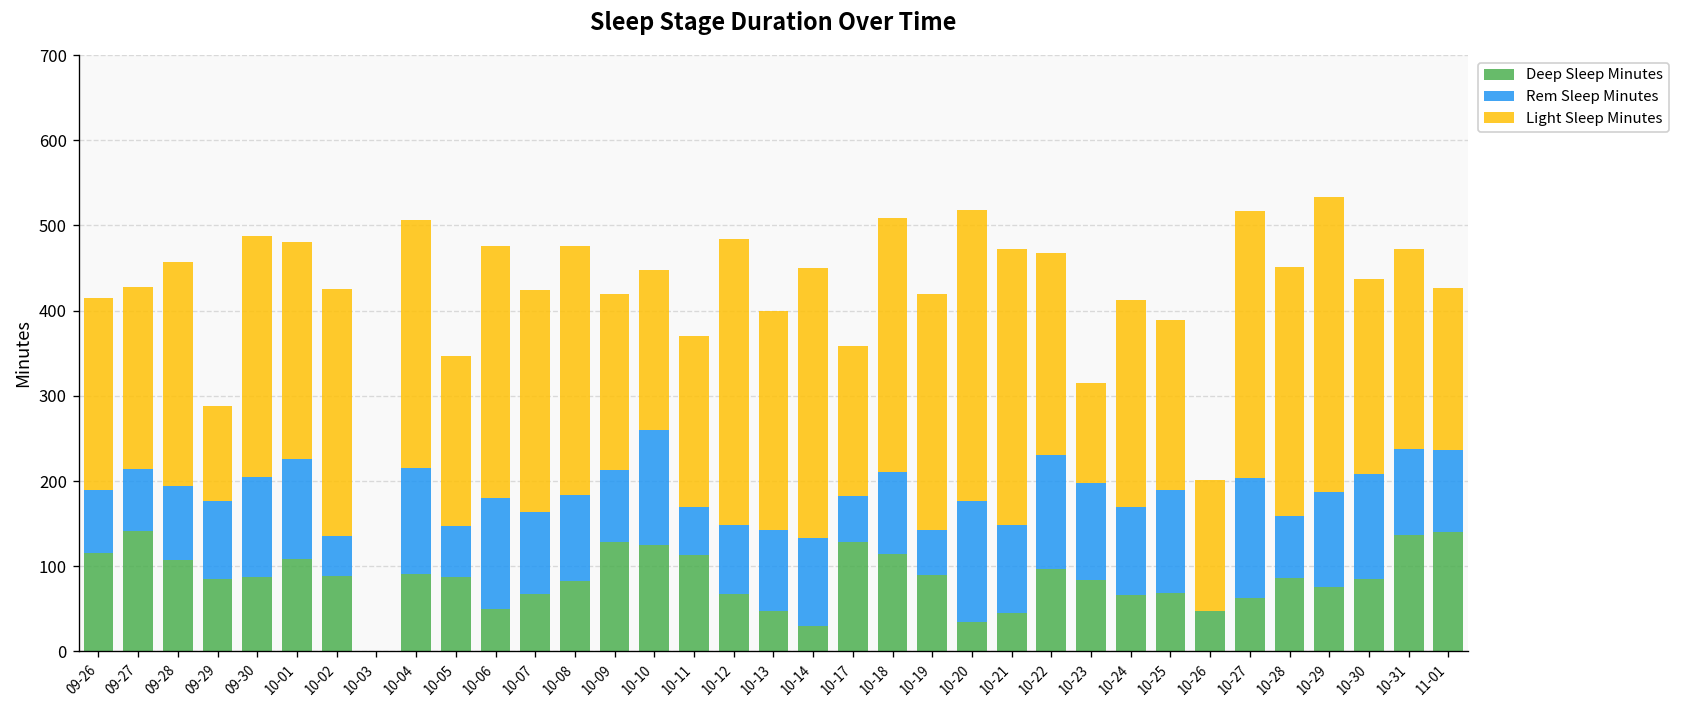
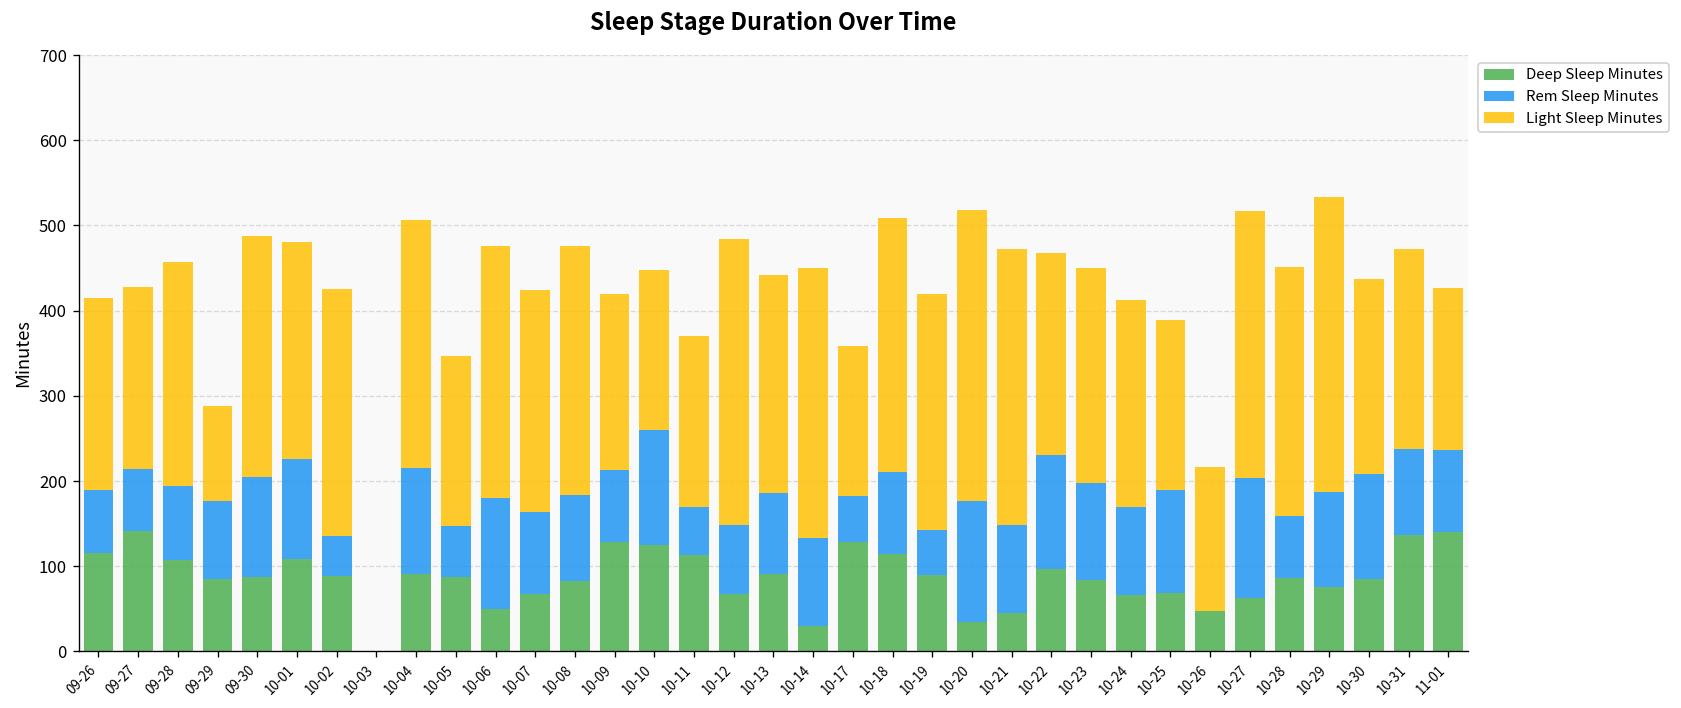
  {
    "Deep Sleep Minutes": {
      "09-26": 120,
      "09-27": 140,
      "09-28": 110,
      "09-29": 90,
      "09-30": 90,
      "10-01": 110,
      "10-02": 90,
      "10-03": 0,
      "10-04": 90,
      "10-05": 90,
      "10-06": 50,
      "10-07": 70,
      "10-08": 80,
      "10-09": 130,
      "10-10": 130,
      "10-11": 110,
      "10-12": 70,
-     "10-13": 50,
+     "10-13": 90,
      "10-14": 30,
      "10-17": 130,
      "10-18": 110,
      "10-19": 90,
      "10-20": 30,
      "10-21": 50,
      "10-22": 100,
      "10-23": 80,
      "10-24": 70,
      "10-25": 70,
      "10-26": 50,
      "10-27": 60,
      "10-28": 90,
      "10-29": 80,
      "10-30": 90,
      "10-31": 140,
      "11-01": 140
    },
    "Rem Sleep Minutes": {
      "09-26": 80,
      "09-27": 70,
      "09-28": 90,
      "09-29": 90,
      "09-30": 120,
      "10-01": 120,
      "10-02": 50,
      "10-03": 0,
      "10-04": 120,
      "10-05": 60,
      "10-06": 130,
      "10-07": 100,
      "10-08": 100,
      "10-09": 80,
      "10-10": 140,
      "10-11": 60,
      "10-12": 80,
      "10-13": 100,
      "10-14": 100,
      "10-17": 50,
      "10-18": 100,
      "10-19": 50,
      "10-20": 140,
      "10-21": 100,
      "10-22": 130,
      "10-23": 110,
      "10-24": 100,
      "10-25": 120,
      "10-26": 0,
      "10-27": 140,
      "10-28": 70,
      "10-29": 110,
      "10-30": 120,
      "10-31": 100,
      "11-01": 100
    },
    "Light Sleep Minutes": {
      "09-26": 230,
      "09-27": 210,
      "09-28": 260,
      "09-29": 110,
      "09-30": 280,
      "10-01": 260,
      "10-02": 290,
      "10-03": 0,
      "10-04": 290,
      "10-05": 200,
      "10-06": 300,
      "10-07": 260,
      "10-08": 290,
      "10-09": 210,
      "10-10": 190,
      "10-11": 200,
      "10-12": 340,
      "10-13": 260,
      "10-14": 320,
      "10-17": 180,
      "10-18": 300,
      "10-19": 280,
      "10-20": 340,
      "10-21": 320,
      "10-22": 240,
-     "10-23": 120,
+     "10-23": 250,
      "10-24": 240,
      "10-25": 200,
-     "10-26": 150,
+     "10-26": 170,
      "10-27": 310,
      "10-28": 290,
      "10-29": 350,
      "10-30": 230,
      "10-31": 230,
      "11-01": 190
    }
  }
